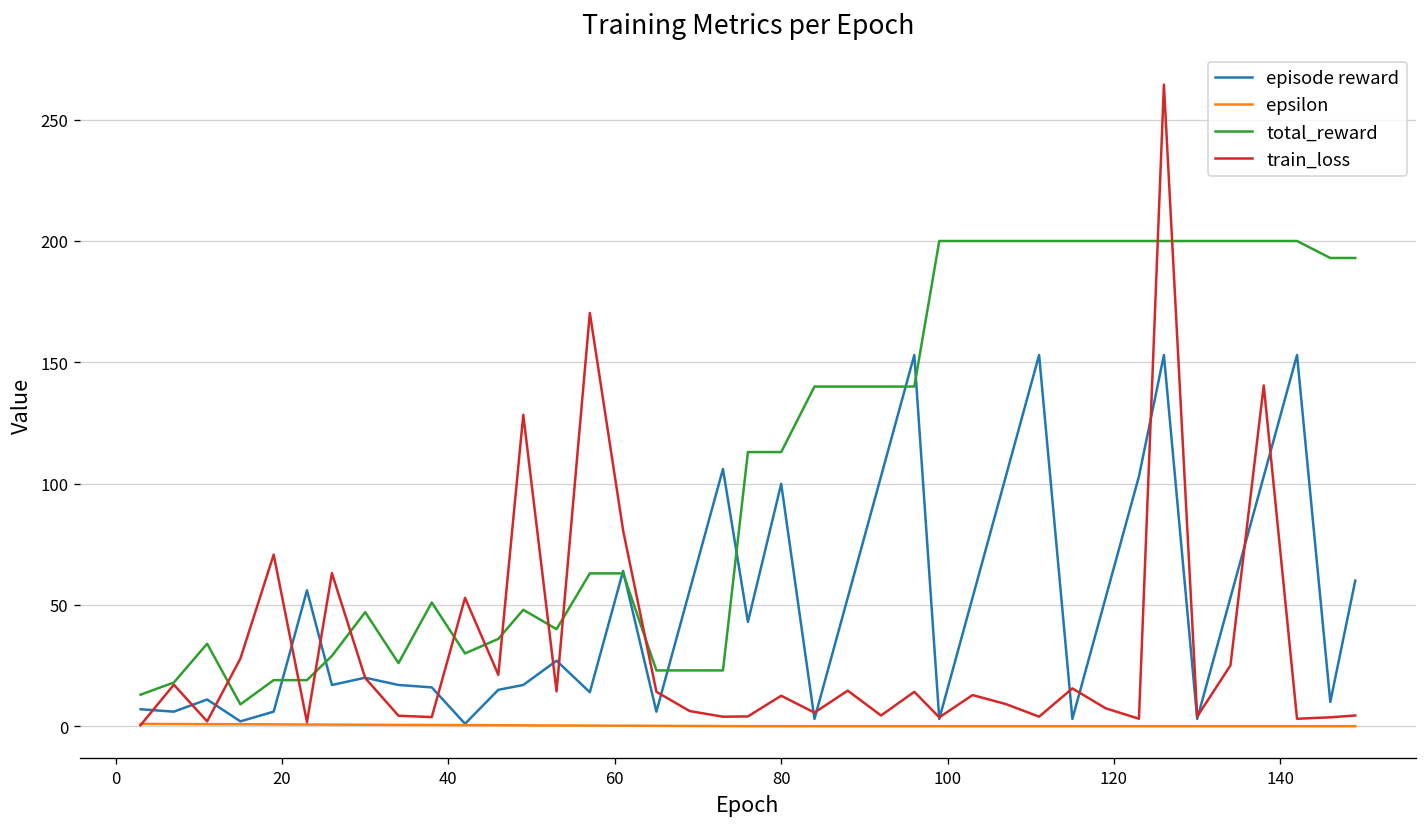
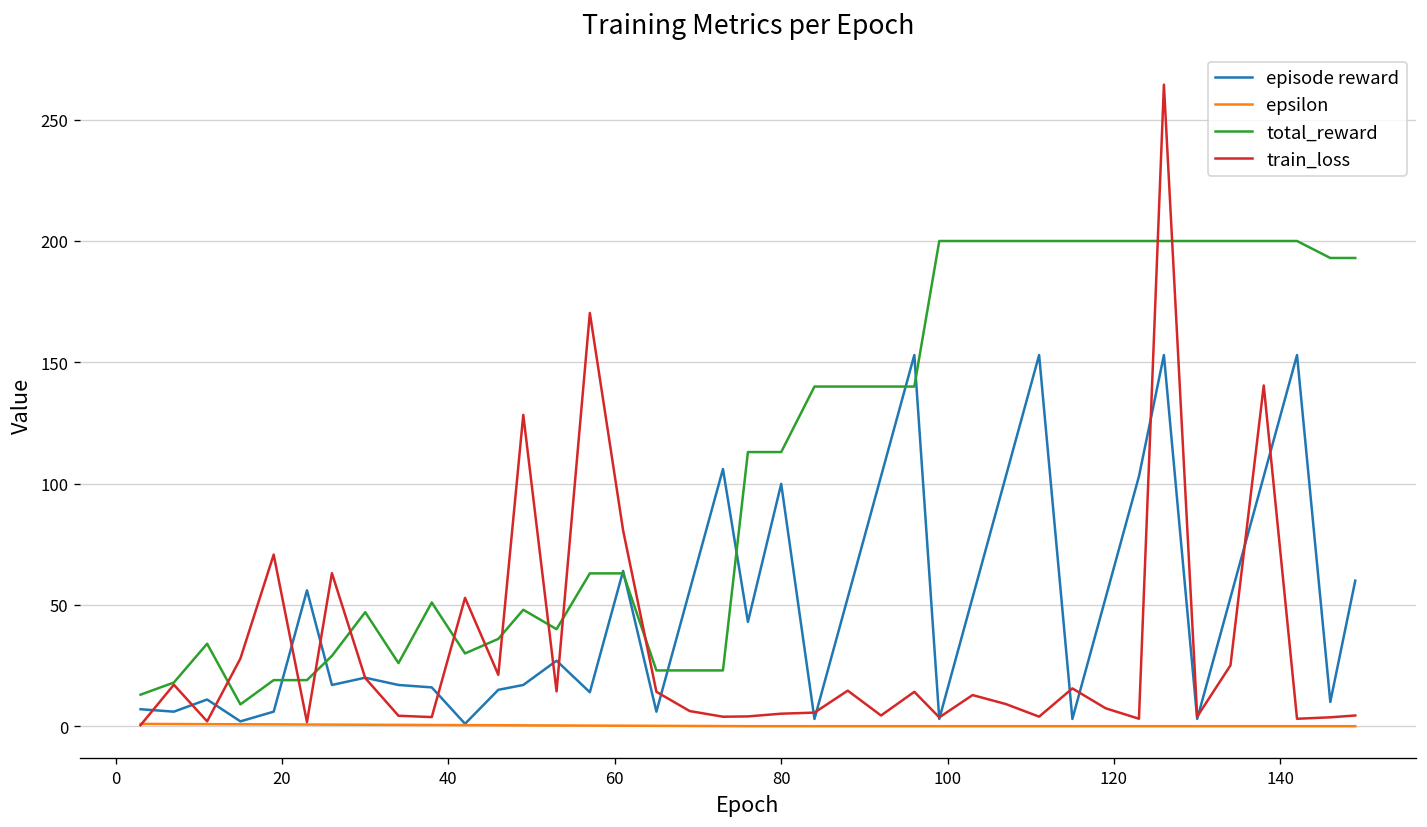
  {
    "episode reward": {
      "80": 100
    },
    "epsilon": {
      "80": 0
    },
    "total_reward": {
      "80": 113
    },
    "train_loss": {
-     "80": 13
+     "80": 5
    }
  }
